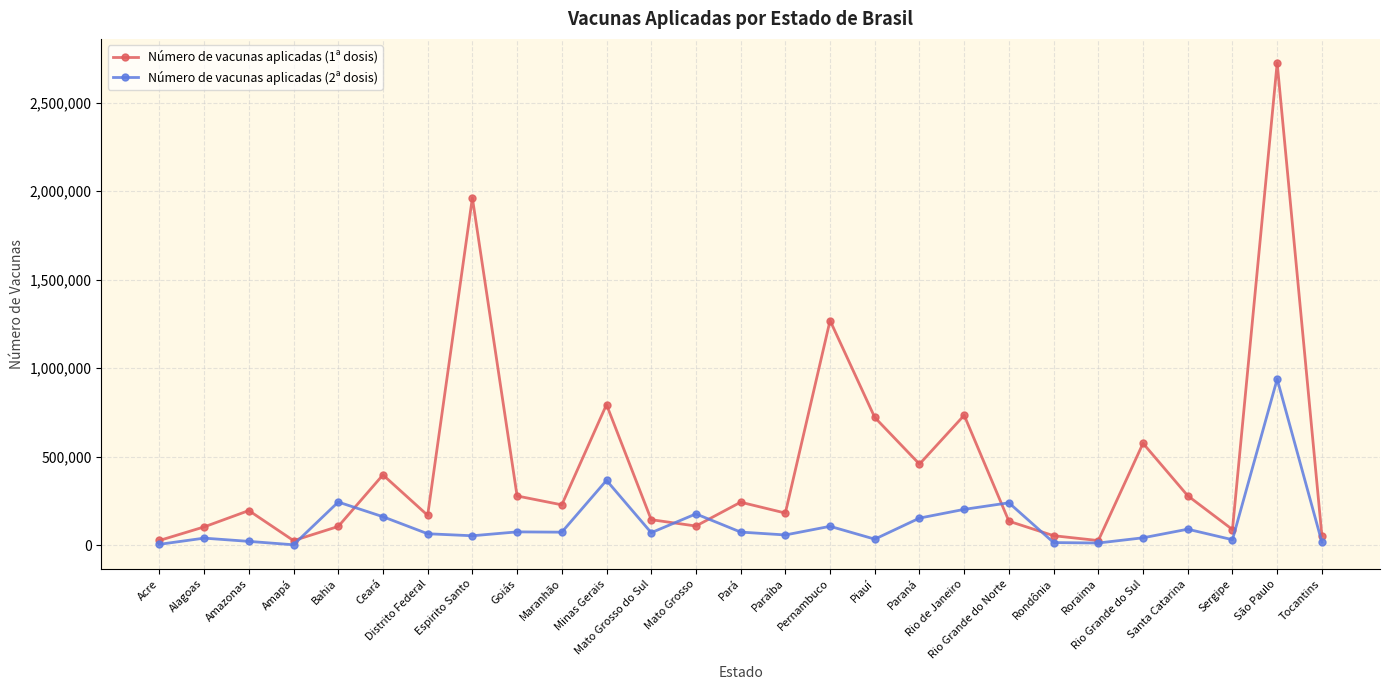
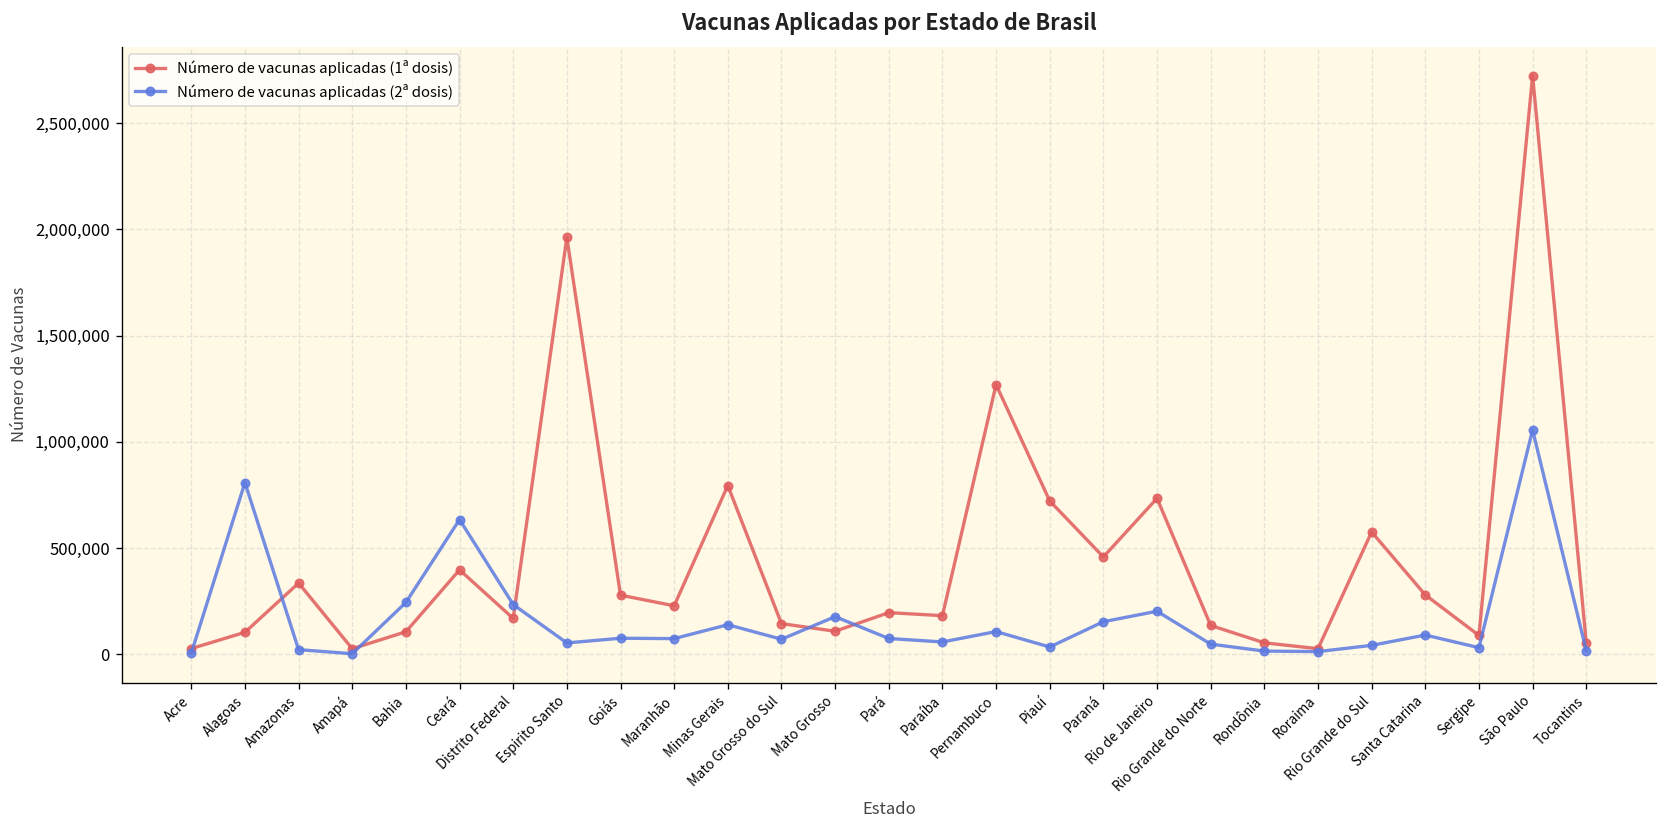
  {
    "Número de vacunas aplicadas (1ª dosis)": {
      "Acre": "30,000",
      "Alagoas": "100,000",
-     "Amazonas": "200,000",
+     "Amazonas": "340,000",
      "Amapá": "30,000",
      "Bahia": "110,000",
      "Ceará": "400,000",
      "Distrito Federal": "170,000",
      "Espirito Santo": "1,960,000",
      "Goiás": "280,000",
      "Maranhão": "230,000",
      "Minas Gerais": "790,000",
      "Mato Grosso do Sul": "150,000",
      "Mato Grosso": "110,000",
-     "Pará": "240,000",
+     "Pará": "200,000",
      "Paraíba": "180,000",
      "Pernambuco": "1,270,000",
      "Piauí": "720,000",
      "Paraná": "460,000",
      "Rio de Janeiro": "730,000",
      "Rio Grande do Norte": "140,000",
      "Rondônia": "50,000",
      "Rio Grande do Sul": "580,000",
      "Santa Catarina": "280,000",
      "Sergipe": "90,000",
      "São Paulo": "2,720,000",
      "Tocantins": "60,000"
    },
    "Número de vacunas aplicadas (2ª dosis)": {
      "Acre": "10,000",
-     "Alagoas": "40,000",
+     "Alagoas": "810,000",
      "Amazonas": "20,000",
      "Amapá": "0",
      "Bahia": "240,000",
-     "Ceará": "160,000",
-     "Distrito Federal": "70,000",
+     "Ceará": "630,000",
+     "Distrito Federal": "230,000",
      "Espirito Santo": "50,000",
      "Goiás": "80,000",
      "Maranhão": "70,000",
-     "Minas Gerais": "370,000",
+     "Minas Gerais": "140,000",
      "Mato Grosso do Sul": "70,000",
      "Mato Grosso": "180,000",
      "Pará": "80,000",
      "Paraíba": "60,000",
      "Pernambuco": "110,000",
      "Piauí": "40,000",
      "Paraná": "150,000",
      "Rio de Janeiro": "200,000",
-     "Rio Grande do Norte": "240,000",
+     "Rio Grande do Norte": "50,000",
      "Rondônia": "20,000",
      "Rio Grande do Sul": "40,000",
      "Santa Catarina": "90,000",
      "Sergipe": "30,000",
-     "São Paulo": "940,000",
+     "São Paulo": "1,060,000",
      "Tocantins": "20,000"
    }
  }
